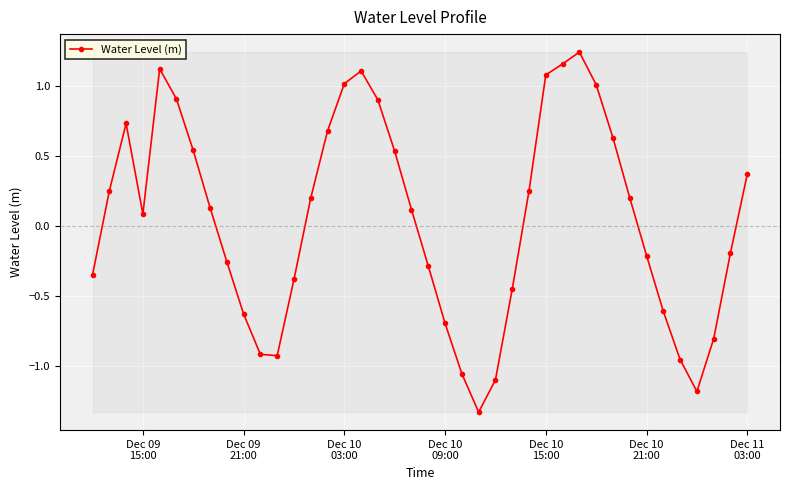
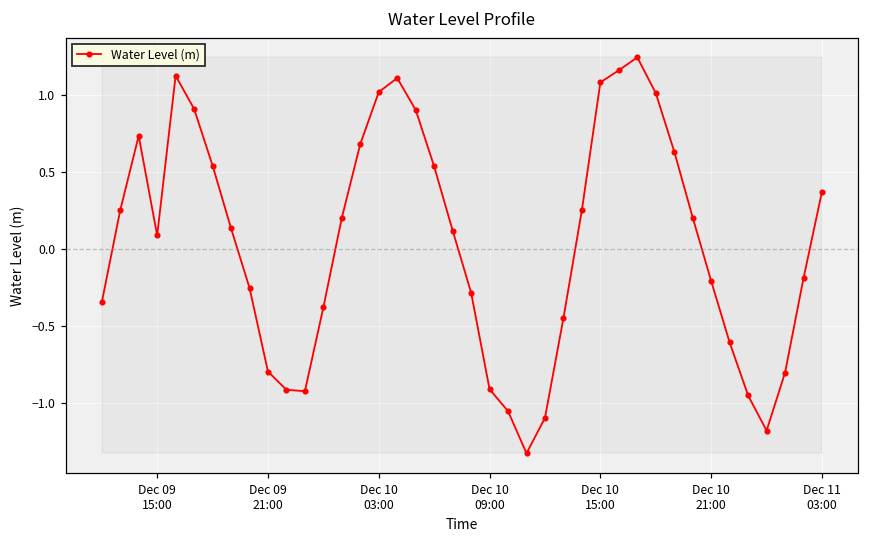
  {
    "Water Level (m)": {
      "Dec 09 15:00": 0.09,
-     "Dec 09 21:00": -0.63,
+     "Dec 09 21:00": -0.80,
      "Dec 10 03:00": 1.02,
-     "Dec 10 09:00": -0.69,
+     "Dec 10 09:00": -0.91,
      "Dec 10 15:00": 1.08,
      "Dec 10 21:00": -0.21,
      "Dec 11 03:00": 0.37
    }
  }
